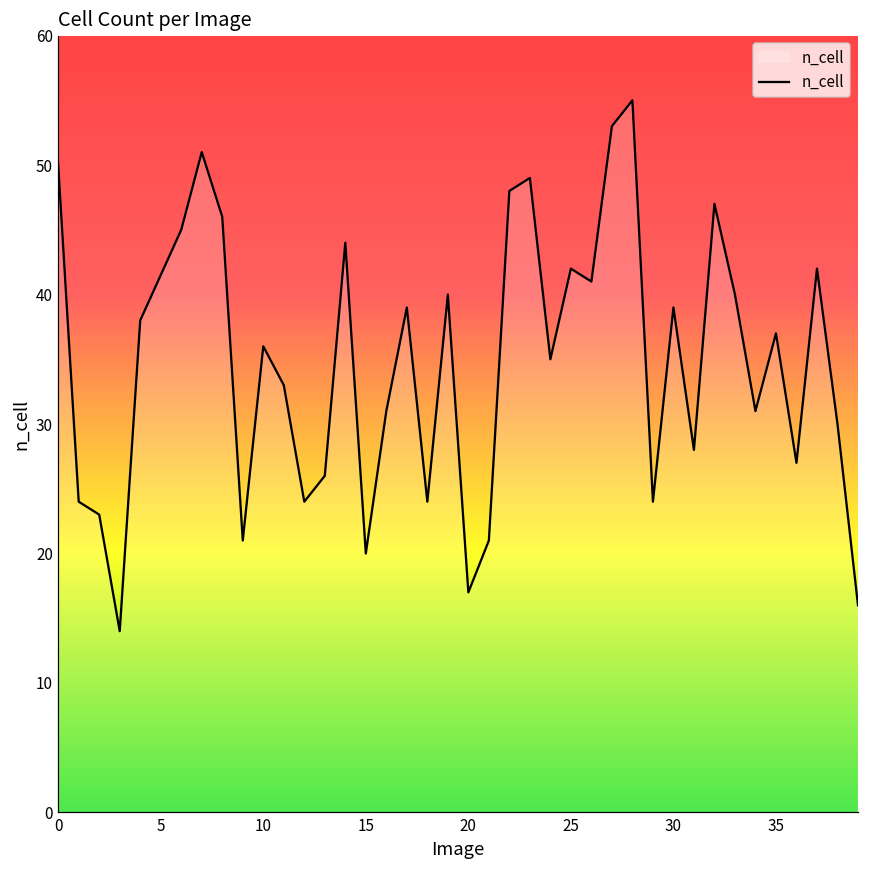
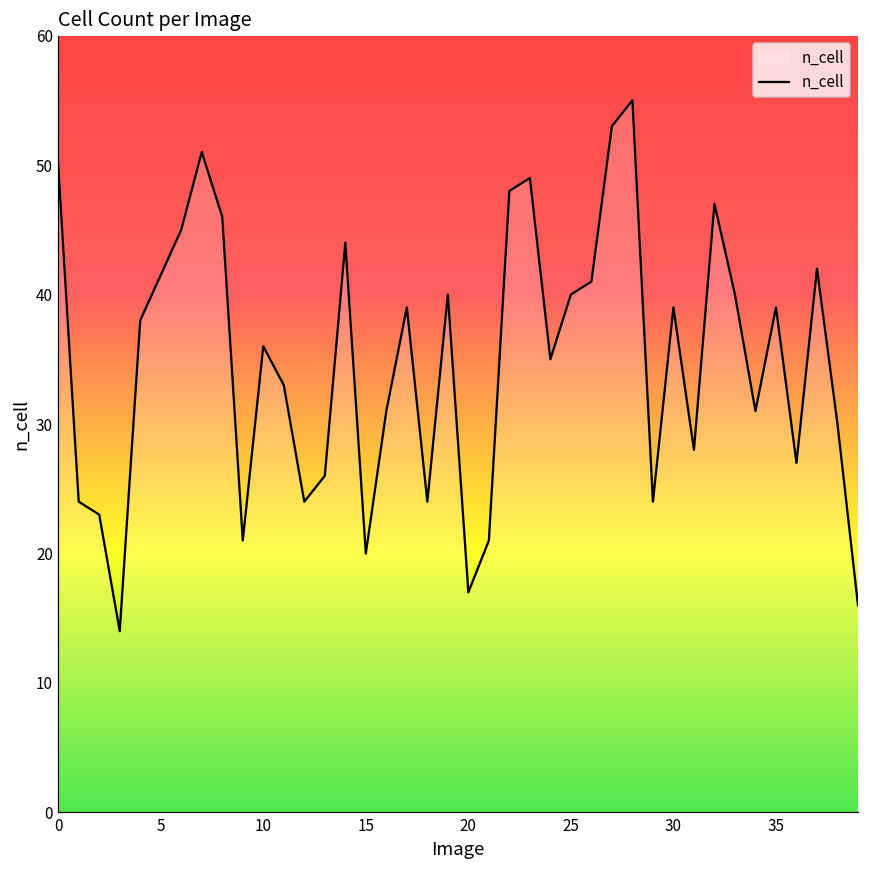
  {
    "0": 50,
    "10": 36,
    "15": 20,
    "20": 17,
-   "25": 42,
+   "25": 40,
    "30": 39,
-   "35": 37
+   "35": 39
  }
